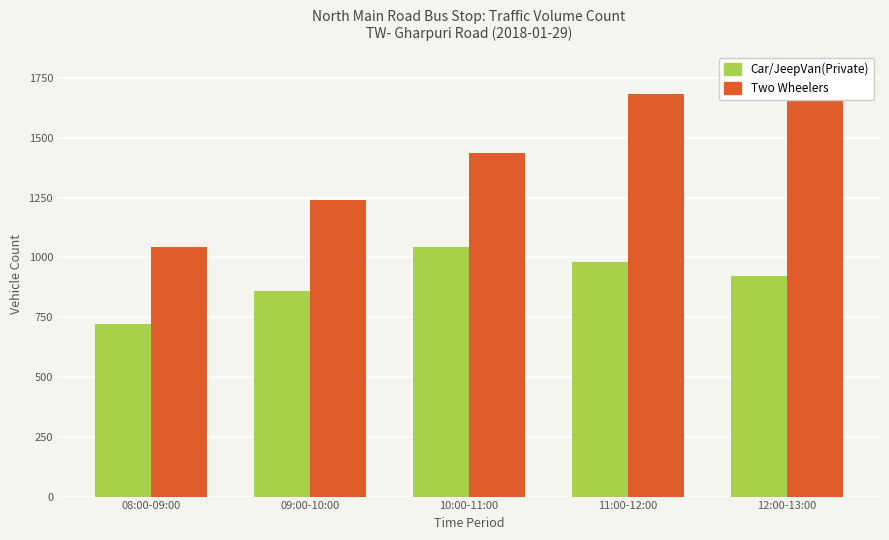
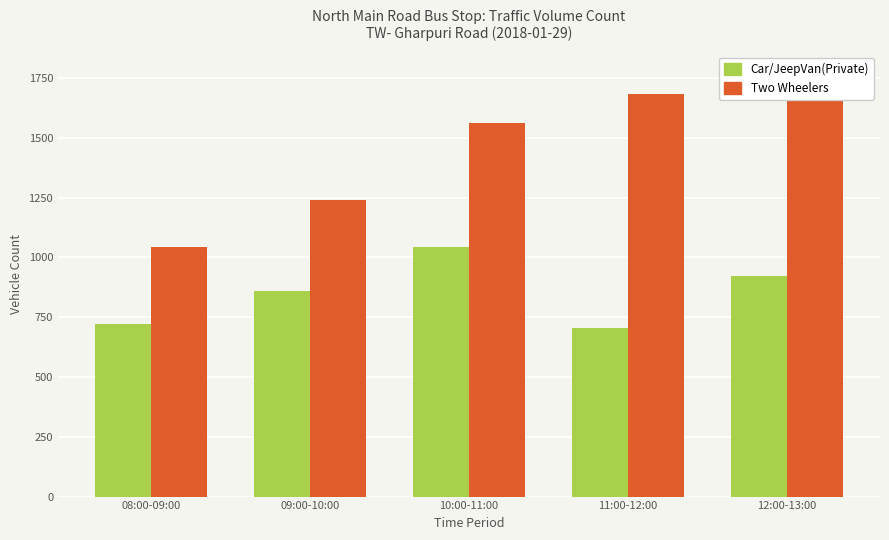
  {
    "Car/JeepVan(Private)": {
      "08:00-09:00": 720,
      "09:00-10:00": 860,
      "10:00-11:00": 1040,
-     "11:00-12:00": 980,
+     "11:00-12:00": 700,
      "12:00-13:00": 920
    },
    "Two Wheelers": {
      "08:00-09:00": 1040,
      "09:00-10:00": 1240,
-     "10:00-11:00": 1440,
+     "10:00-11:00": 1560,
      "11:00-12:00": 1680
    }
  }
